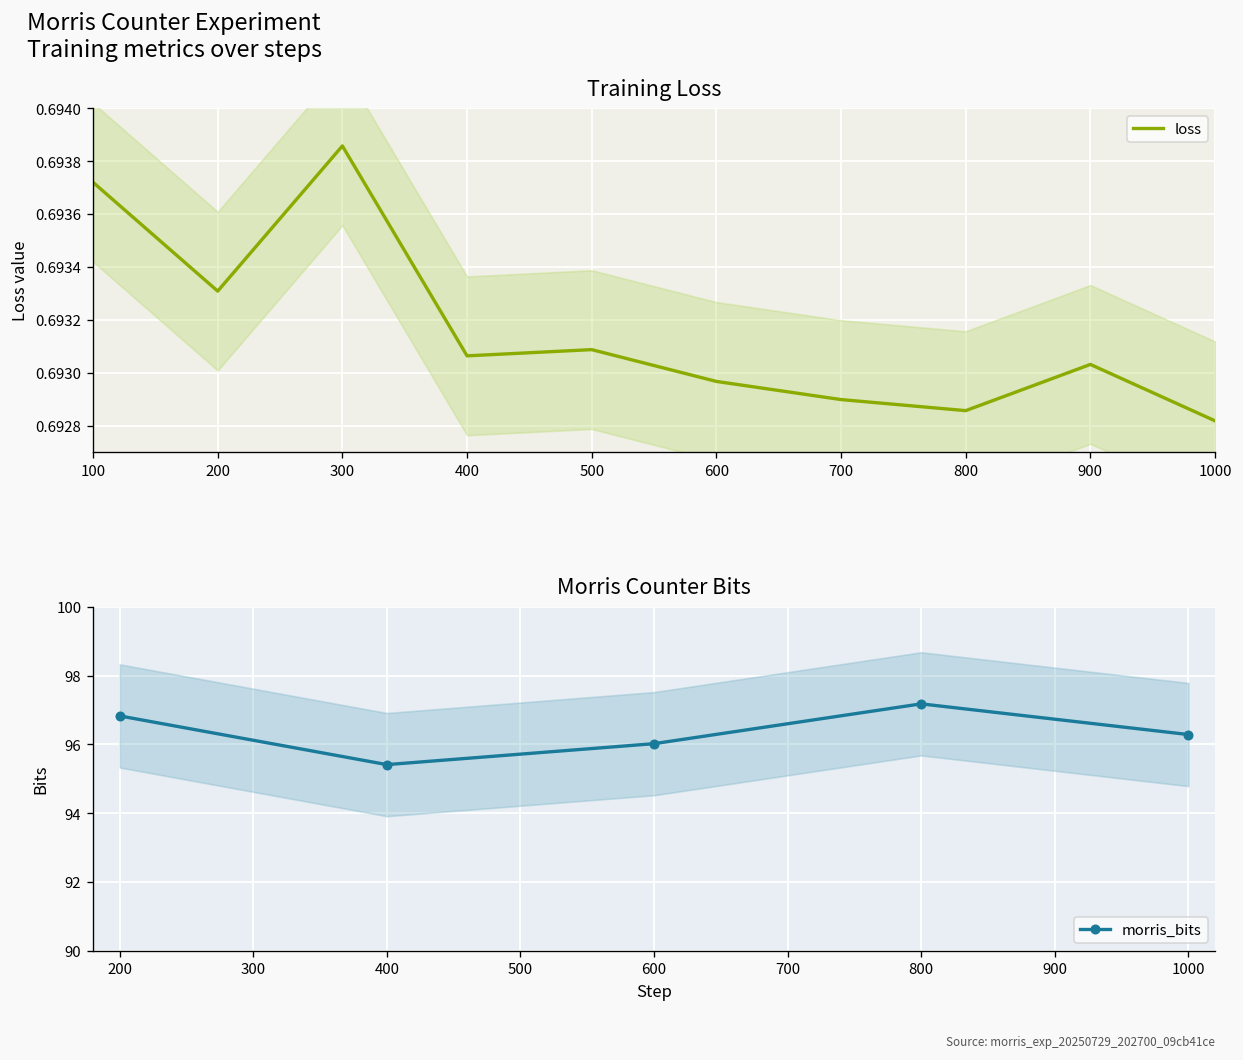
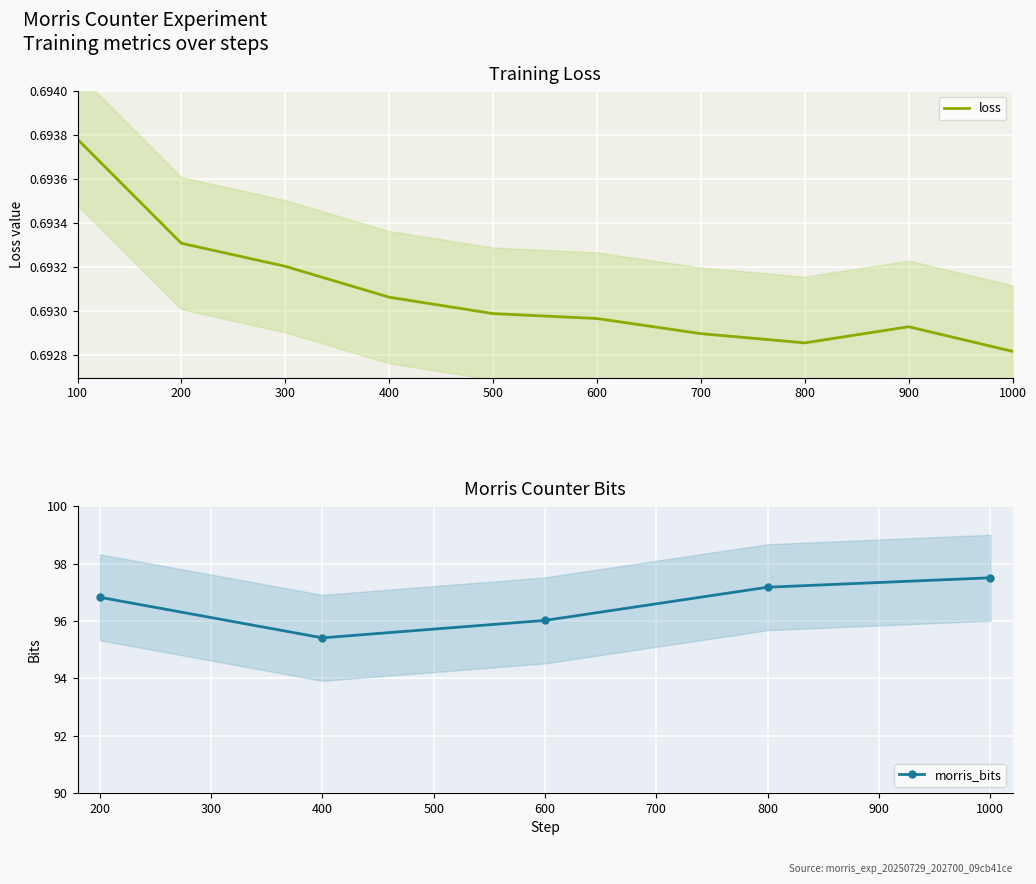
  {
    "Training Loss": {
      "loss": {
-       "100": 0.69372,
+       "100": 0.69378,
        "200": 0.69331,
-       "300": 0.69386,
+       "300": 0.69320,
        "400": 0.69306,
-       "500": 0.69309,
+       "500": 0.69299,
        "600": 0.69297,
        "700": 0.69290,
        "800": 0.69286,
-       "900": 0.69303,
+       "900": 0.69293,
        "1000": 0.69282
      }
    },
    "Morris Counter Bits": {
      "morris_bits": {
        "200": 96.8,
        "400": 95.4,
        "600": 96.0,
        "800": 97.2,
-       "1000": 96.3
+       "1000": 97.5
      }
    }
  }
